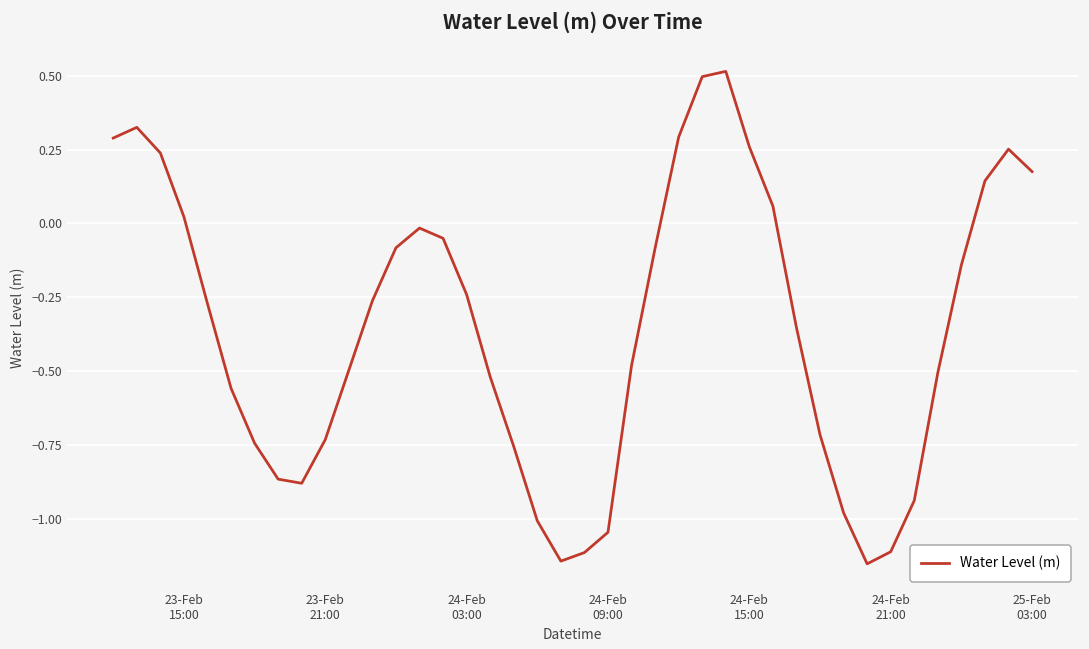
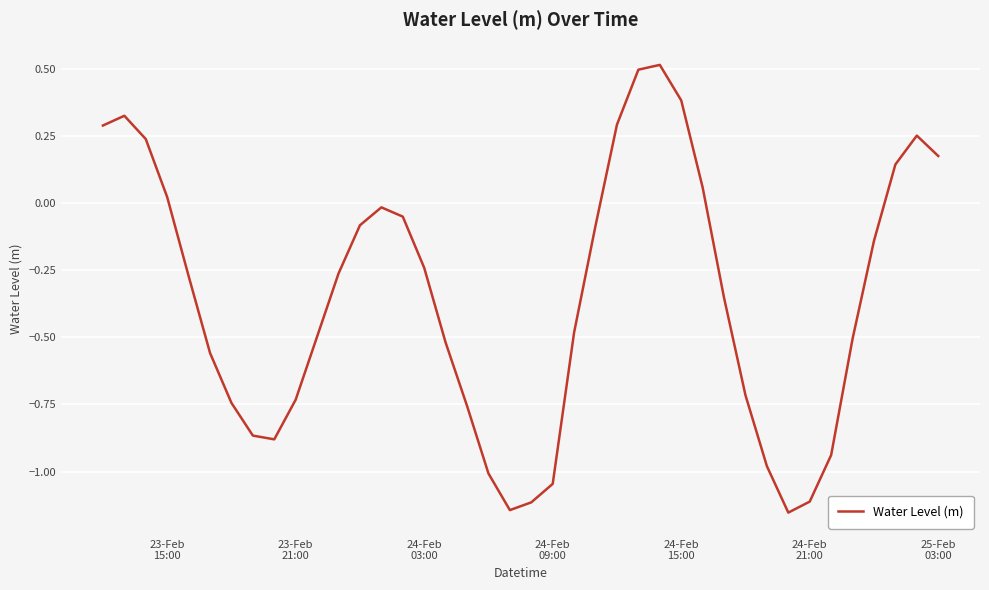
  {
    "23-Feb 15:00": 0.02,
    "23-Feb 21:00": -0.73,
    "24-Feb 03:00": -0.24,
    "24-Feb 09:00": -1.05,
-   "24-Feb 15:00": 0.26,
+   "24-Feb 15:00": 0.38,
    "24-Feb 21:00": -1.11,
    "25-Feb 03:00": 0.18
  }
